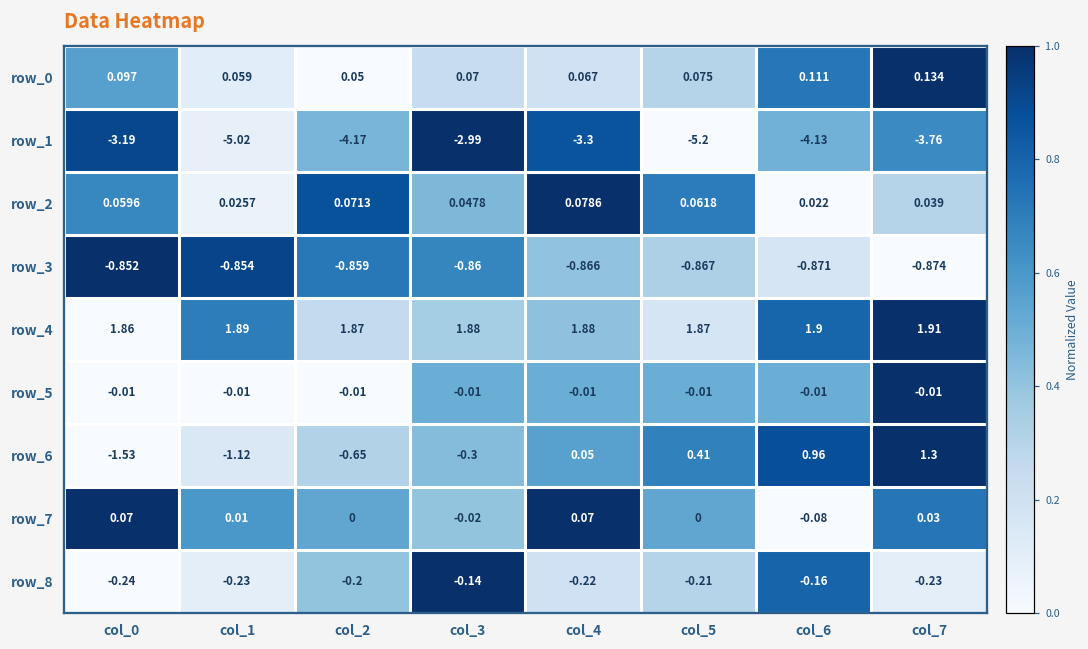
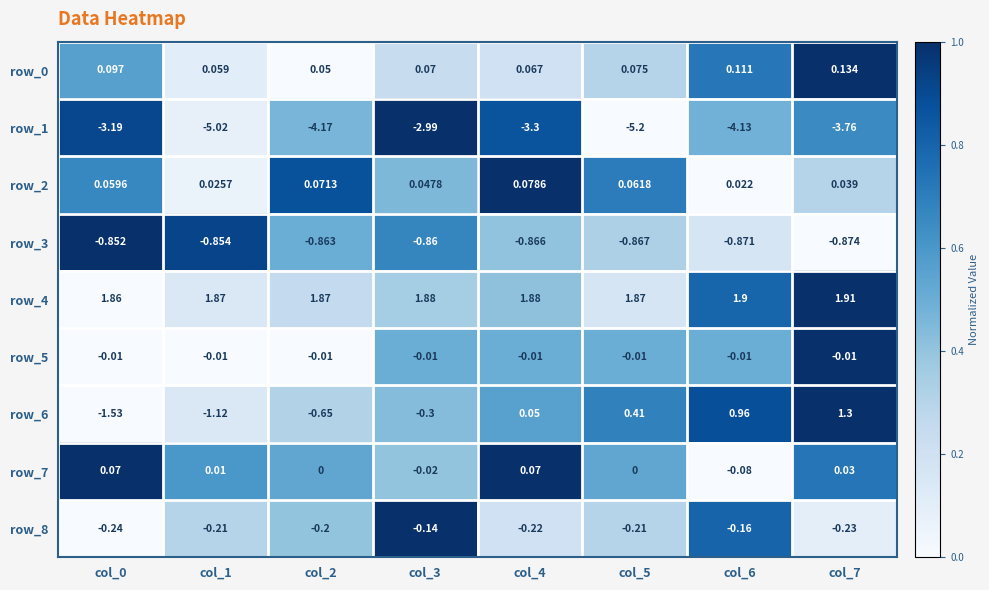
  {
    "row_0": {
      "col_0": 0.097,
      "col_1": 0.059,
      "col_2": 0.05,
      "col_3": 0.07,
      "col_4": 0.067,
      "col_5": 0.075,
      "col_6": 0.111,
      "col_7": 0.134
    },
    "row_1": {
      "col_0": -3.19,
      "col_1": -5.02,
      "col_2": -4.17,
      "col_3": -2.99,
      "col_4": -3.3,
      "col_5": -5.2,
      "col_6": -4.13,
      "col_7": -3.76
    },
    "row_2": {
      "col_0": 0.0596,
      "col_1": 0.0257,
      "col_2": 0.0713,
      "col_3": 0.0478,
      "col_4": 0.0786,
      "col_5": 0.0618,
      "col_6": 0.022,
      "col_7": 0.039
    },
    "row_3": {
      "col_0": -0.852,
      "col_1": -0.854,
-     "col_2": -0.859,
+     "col_2": -0.863,
      "col_3": -0.86,
      "col_4": -0.866,
      "col_5": -0.867,
      "col_6": -0.871,
      "col_7": -0.874
    },
    "row_4": {
      "col_0": 1.86,
-     "col_1": 1.89,
+     "col_1": 1.87,
      "col_2": 1.87,
      "col_3": 1.88,
      "col_4": 1.88,
      "col_5": 1.87,
      "col_6": 1.9,
      "col_7": 1.91
    },
    "row_5": {
      "col_0": -0.01,
      "col_1": -0.01,
      "col_2": -0.01,
      "col_3": -0.01,
      "col_4": -0.01,
      "col_5": -0.01,
      "col_6": -0.01,
      "col_7": -0.01
    },
    "row_6": {
      "col_0": -1.53,
      "col_1": -1.12,
      "col_2": -0.65,
      "col_3": -0.3,
      "col_4": 0.05,
      "col_5": 0.41,
      "col_6": 0.96,
      "col_7": 1.3
    },
    "row_7": {
      "col_0": 0.07,
      "col_1": 0.01,
      "col_2": 0,
      "col_3": -0.02,
      "col_4": 0.07,
      "col_5": 0,
      "col_6": -0.08,
      "col_7": 0.03
    },
    "row_8": {
      "col_0": -0.24,
-     "col_1": -0.23,
+     "col_1": -0.21,
      "col_2": -0.2,
      "col_3": -0.14,
      "col_4": -0.22,
      "col_5": -0.21,
      "col_6": -0.16,
      "col_7": -0.23
    }
  }
